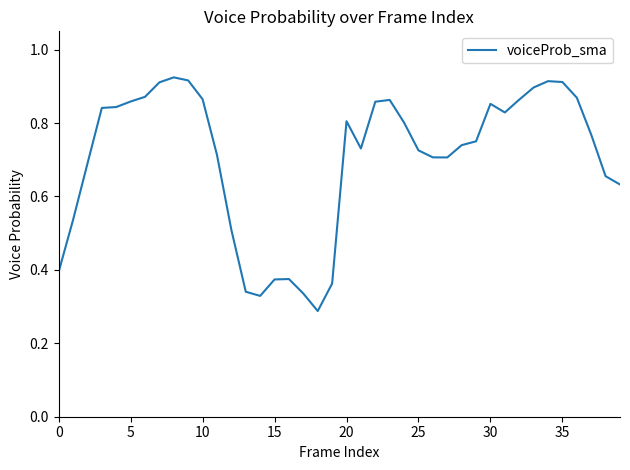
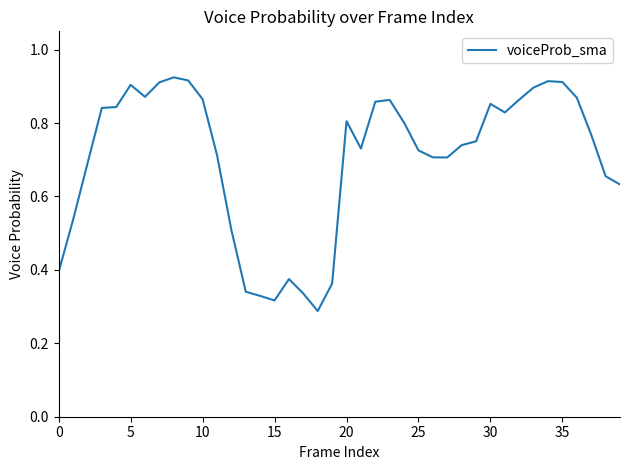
  {
    "0": 0.39,
-   "5": 0.86,
+   "5": 0.90,
    "10": 0.87,
-   "15": 0.37,
+   "15": 0.32,
    "20": 0.81,
    "25": 0.73,
    "30": 0.85,
    "35": 0.91
  }
